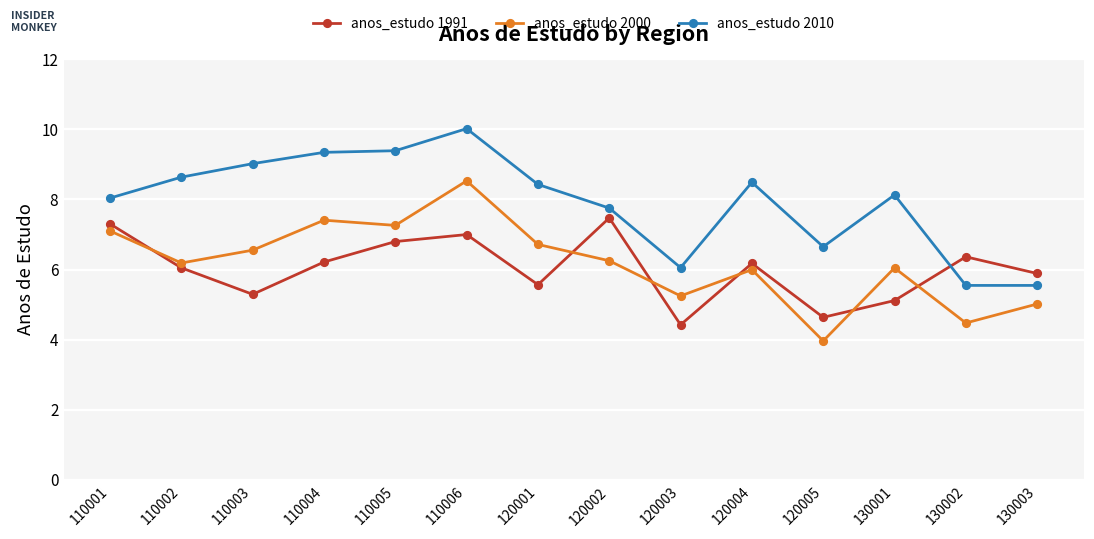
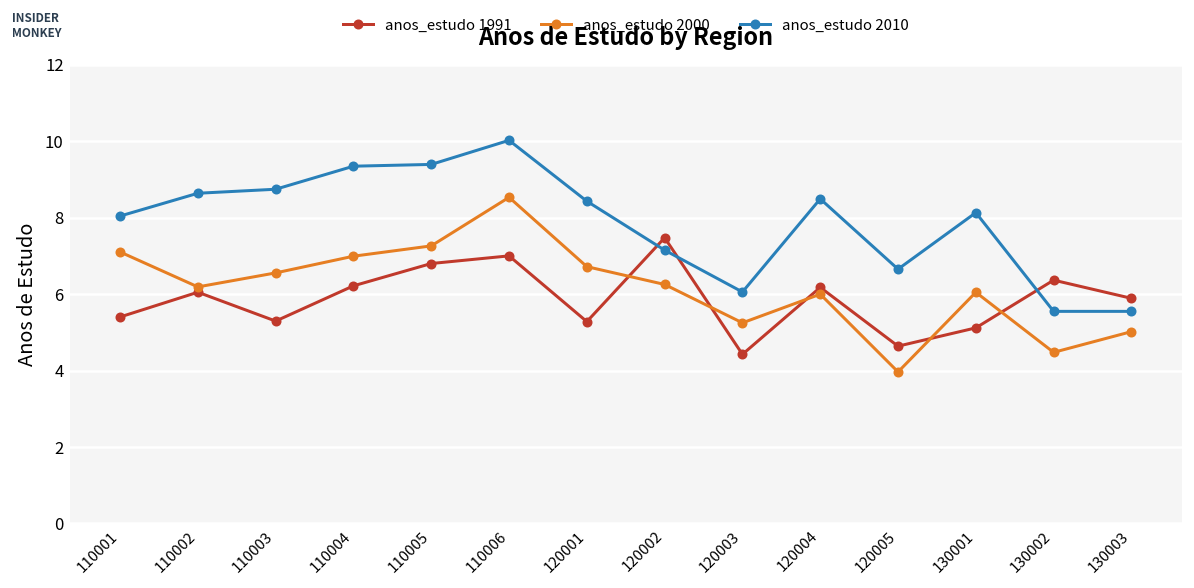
  {
    "anos_estudo 1991": {
-     "110001": 7.3,
+     "110001": 5.4,
      "110002": 6.0,
      "110003": 5.3,
      "110004": 6.2,
      "110005": 6.8,
      "110006": 7.0,
-     "120001": 5.6,
+     "120001": 5.3,
      "120002": 7.5,
      "120003": 4.4,
      "120004": 6.2,
      "120005": 4.6,
      "130001": 5.1,
      "130002": 6.4,
      "130003": 5.9
    },
    "anos_estudo 2000": {
      "110001": 7.1,
      "110002": 6.2,
      "110003": 6.6,
-     "110004": 7.4,
+     "110004": 7.0,
      "110005": 7.3,
      "110006": 8.5,
      "120001": 6.7,
      "120002": 6.3,
      "120003": 5.2,
      "120004": 6.0,
      "120005": 4.0,
      "130001": 6.0,
      "130002": 4.5,
      "130003": 5.0
    },
    "anos_estudo 2010": {
      "110001": 8.0,
      "110002": 8.6,
-     "110003": 9.0,
+     "110003": 8.7,
      "110004": 9.3,
      "110005": 9.4,
      "110006": 10.0,
      "120001": 8.4,
-     "120002": 7.8,
+     "120002": 7.1,
      "120003": 6.1,
      "120004": 8.5,
      "120005": 6.7,
      "130001": 8.1,
      "130002": 5.5,
      "130003": 5.5
    }
  }
